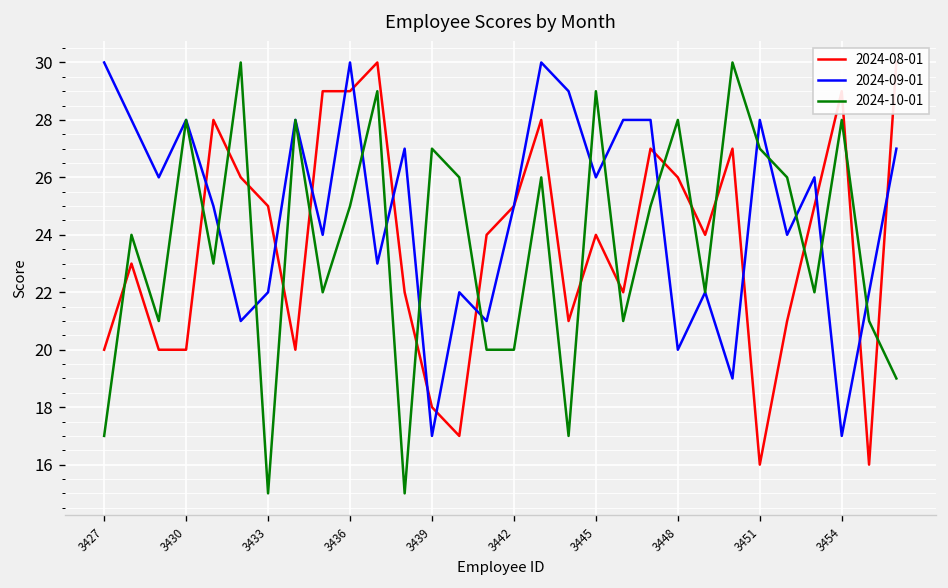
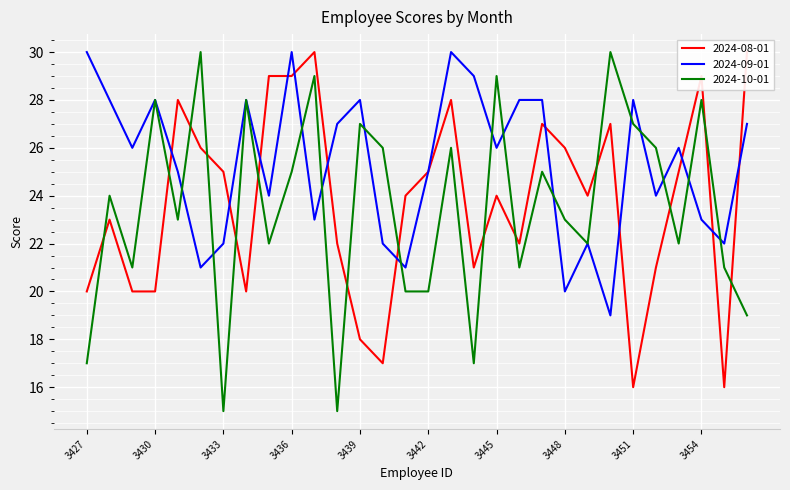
  {
    "2024-08-01": {
      "3427": 20,
      "3430": 20,
      "3433": 25,
      "3436": 29,
      "3439": 18,
      "3445": 24,
      "3448": 26,
      "3451": 16
    },
    "2024-09-01": {
      "3427": 30,
      "3433": 22,
      "3436": 30,
-     "3439": 17,
+     "3439": 28,
      "3445": 26,
      "3448": 20,
      "3451": 28,
-     "3454": 17
+     "3454": 23
    },
    "2024-10-01": {
      "3427": 17,
      "3433": 15,
      "3436": 25,
      "3439": 27,
      "3442": 20,
      "3445": 29,
-     "3448": 28,
+     "3448": 23,
      "3451": 27,
      "3454": 28
    }
  }
